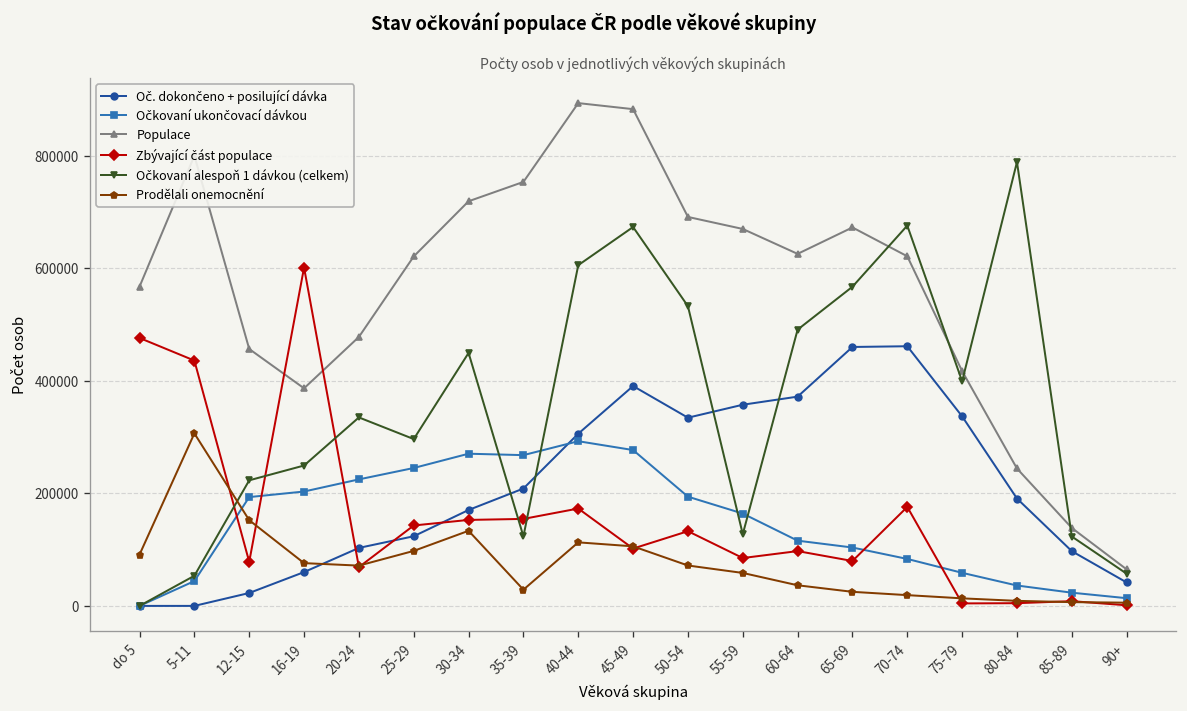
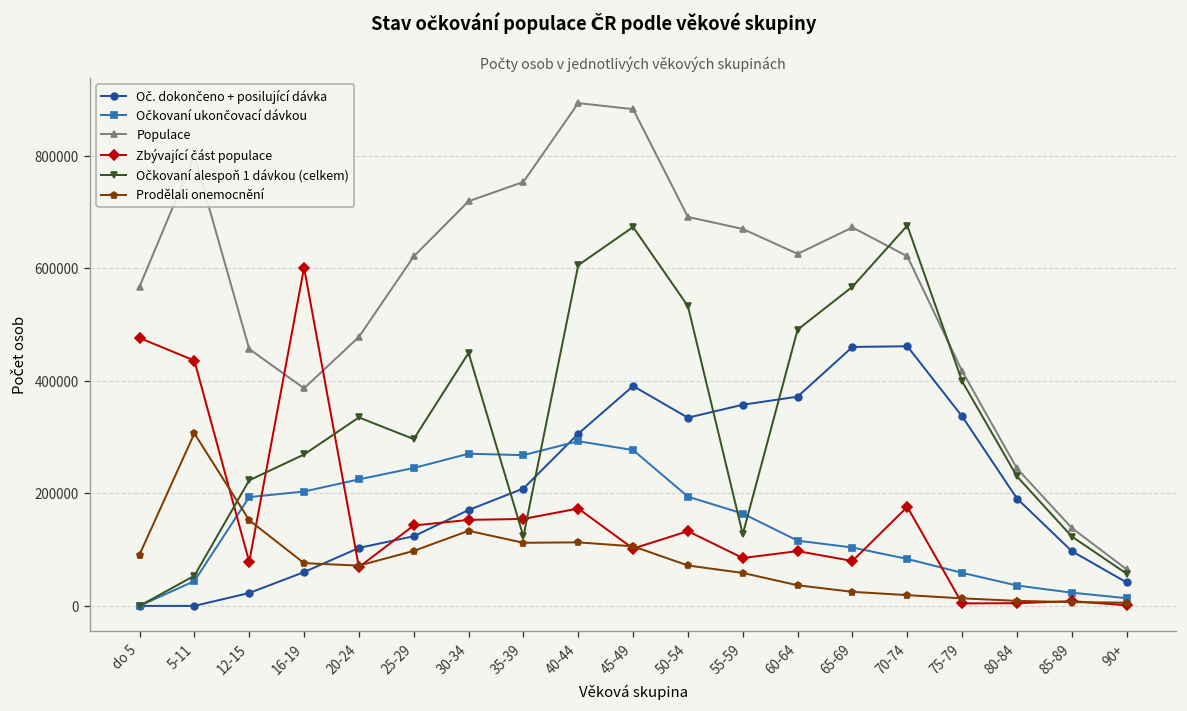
  {
    "Populace": {
      "do 5": 570000,
      "12-15": 460000,
      "16-19": 390000,
      "20-24": 480000,
      "25-29": 620000,
      "30-34": 720000,
      "35-39": 750000,
      "40-44": 890000,
      "45-49": 880000,
      "50-54": 690000,
      "55-59": 670000,
      "60-64": 630000,
      "65-69": 670000,
      "70-74": 620000,
      "75-79": 420000,
      "80-84": 240000,
      "85-89": 140000,
      "90+": 60000
    },
    "Zbývající část populace": {
      "do 5": 480000,
      "5-11": 440000,
      "12-15": 80000,
      "16-19": 600000,
      "25-29": 140000,
      "30-34": 150000,
      "35-39": 150000,
      "40-44": 170000,
      "50-54": 130000,
      "55-59": 90000,
      "60-64": 100000,
      "65-69": 80000,
      "70-74": 180000,
      "75-79": 0
    },
    "Očkovaní alespoň 1 dávkou (celkem)": {
      "5-11": 50000,
      "12-15": 220000,
-     "16-19": 250000,
+     "16-19": 270000,
      "20-24": 330000,
      "25-29": 300000,
      "30-34": 450000,
      "35-39": 120000,
      "40-44": 610000,
      "45-49": 670000,
      "50-54": 530000,
      "55-59": 130000,
      "60-64": 490000,
      "65-69": 570000,
      "70-74": 680000,
      "75-79": 400000,
-     "80-84": 790000,
+     "80-84": 230000,
      "85-89": 120000,
      "90+": 60000
    },
    "Prodělali onemocnění": {
      "do 5": 90000,
      "5-11": 310000,
      "12-15": 150000,
      "16-19": 80000,
      "25-29": 100000,
      "30-34": 130000,
-     "35-39": 30000,
+     "35-39": 110000,
      "40-44": 110000,
      "50-54": 70000,
      "55-59": 60000,
      "60-64": 40000,
      "65-69": 30000,
      "70-74": 20000,
      "75-79": 10000
    }
  }
